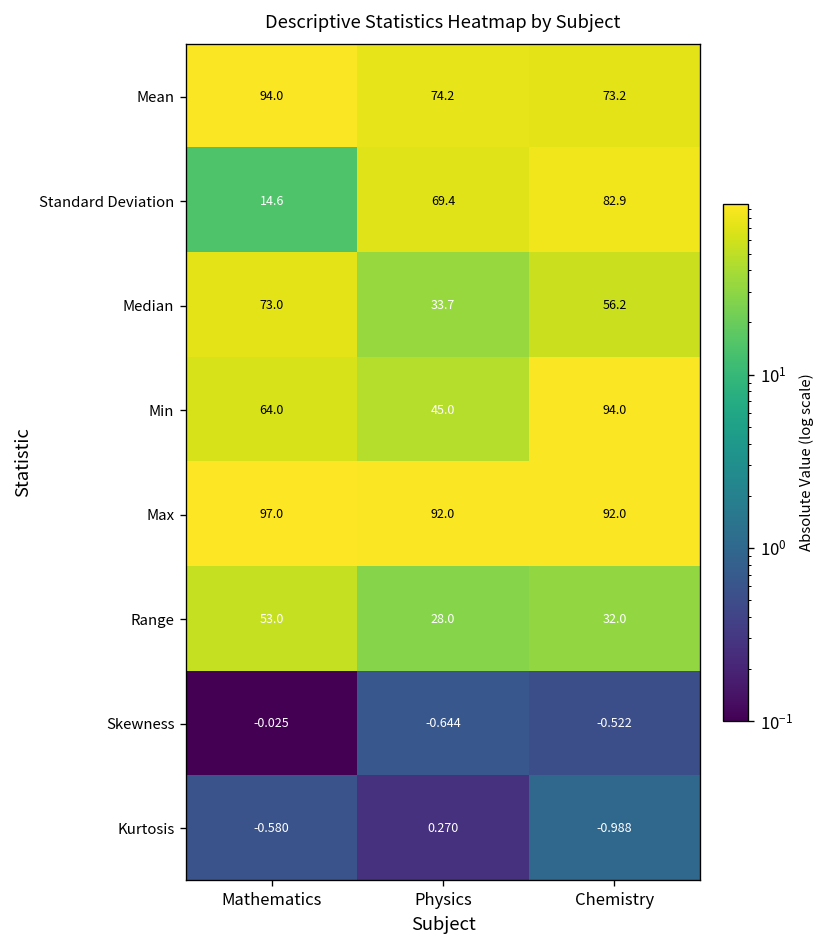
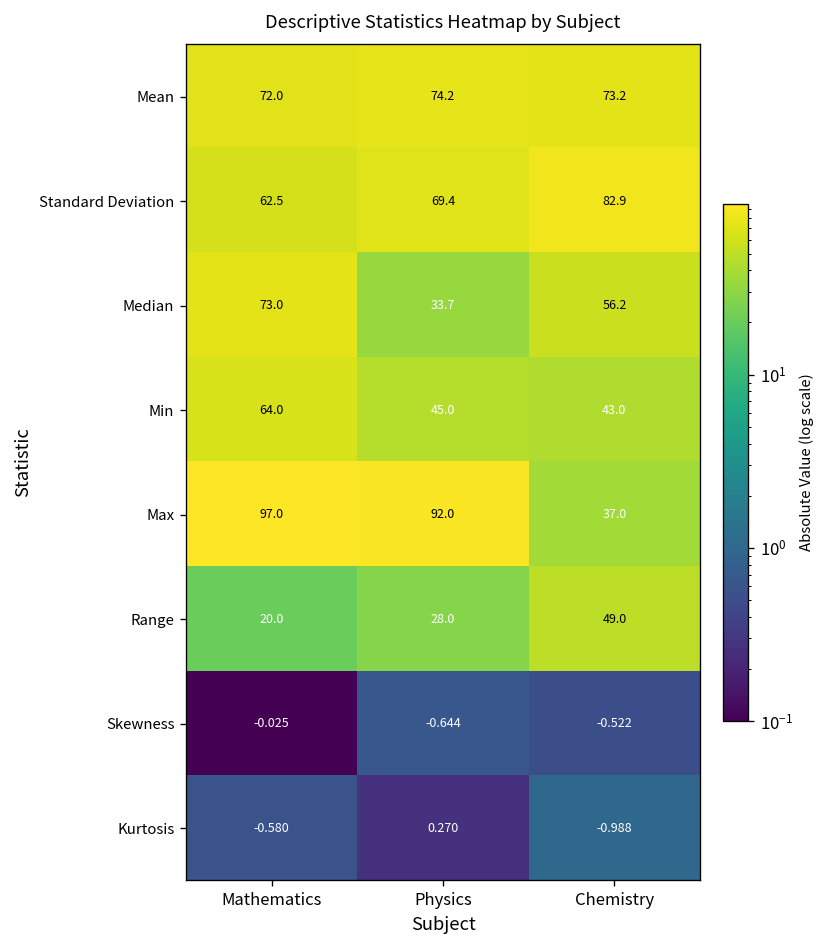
  {
    "Mean": {
-     "Mathematics": 94.0,
+     "Mathematics": 72.0,
      "Physics": 74.2,
      "Chemistry": 73.2
    },
    "Standard Deviation": {
-     "Mathematics": 14.6,
+     "Mathematics": 62.5,
      "Physics": 69.4,
      "Chemistry": 82.9
    },
    "Median": {
      "Mathematics": 73.0,
      "Physics": 33.7,
      "Chemistry": 56.2
    },
    "Min": {
      "Mathematics": 64.0,
      "Physics": 45.0,
-     "Chemistry": 94.0
+     "Chemistry": 43.0
    },
    "Max": {
      "Mathematics": 97.0,
      "Physics": 92.0,
-     "Chemistry": 92.0
+     "Chemistry": 37.0
    },
    "Range": {
-     "Mathematics": 53.0,
+     "Mathematics": 20.0,
      "Physics": 28.0,
-     "Chemistry": 32.0
+     "Chemistry": 49.0
    },
    "Skewness": {
      "Mathematics": -0.025,
      "Physics": -0.644,
      "Chemistry": -0.522
    },
    "Kurtosis": {
      "Mathematics": -0.580,
      "Physics": 0.270,
      "Chemistry": -0.988
    }
  }
